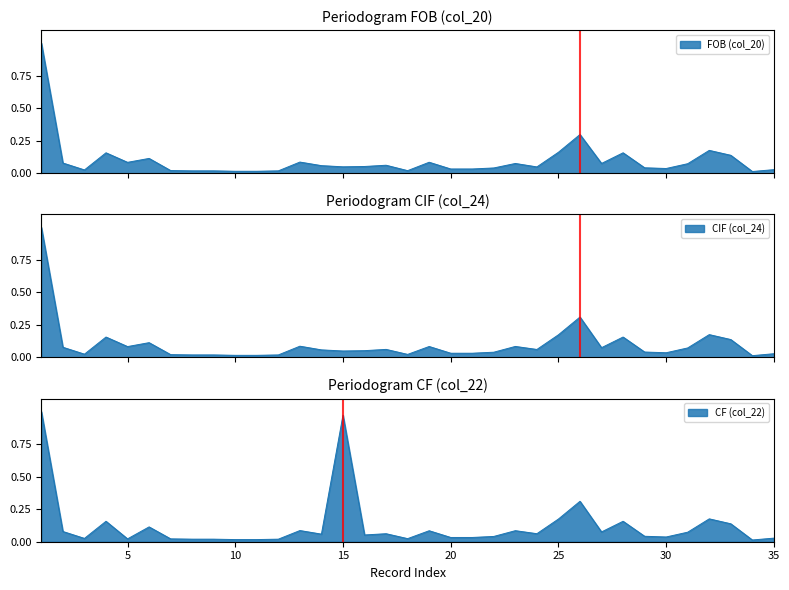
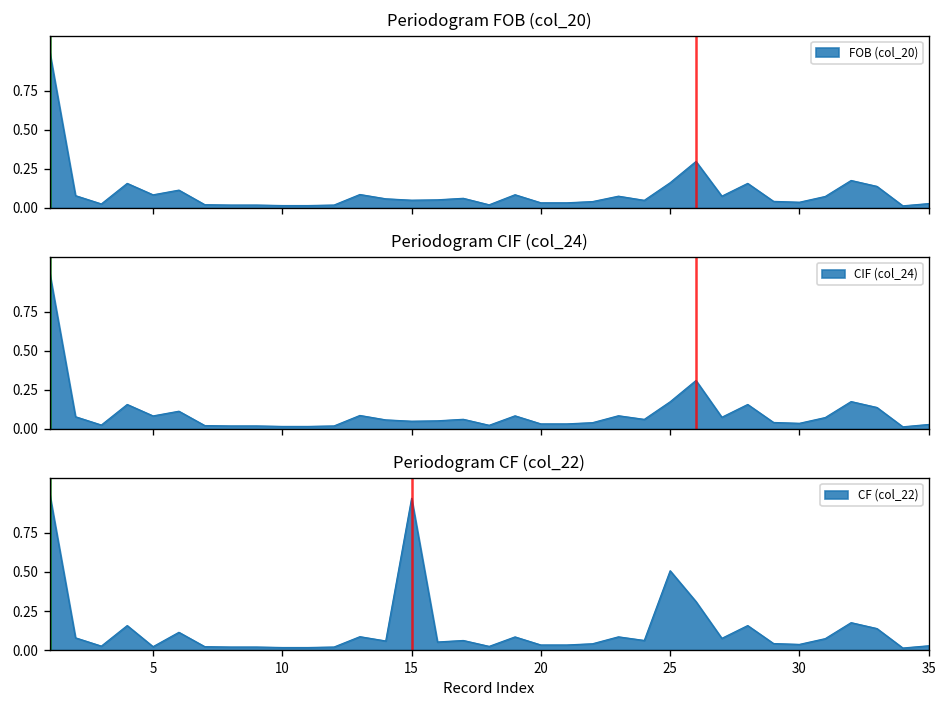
  {
    "Periodogram CF (col_22)": {
      "5": 0.02,
      "10": 0.02,
      "15": 0.97,
      "20": 0.03,
-     "25": 0.17,
+     "25": 0.51,
      "30": 0.04,
      "35": 0.03
    }
  }
